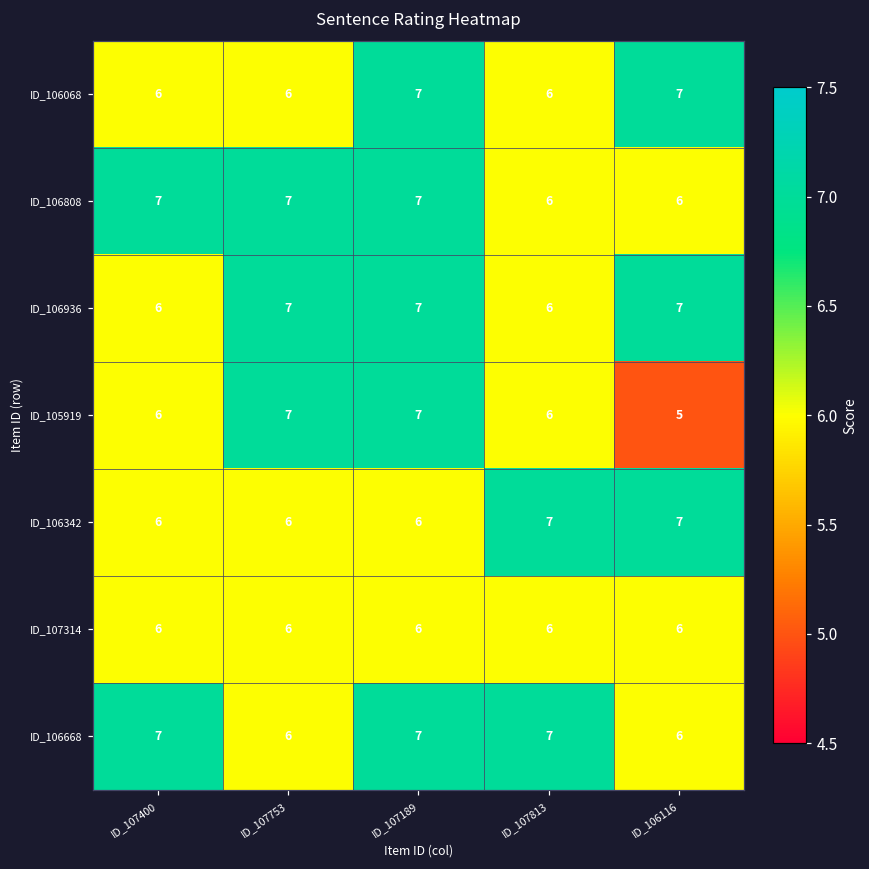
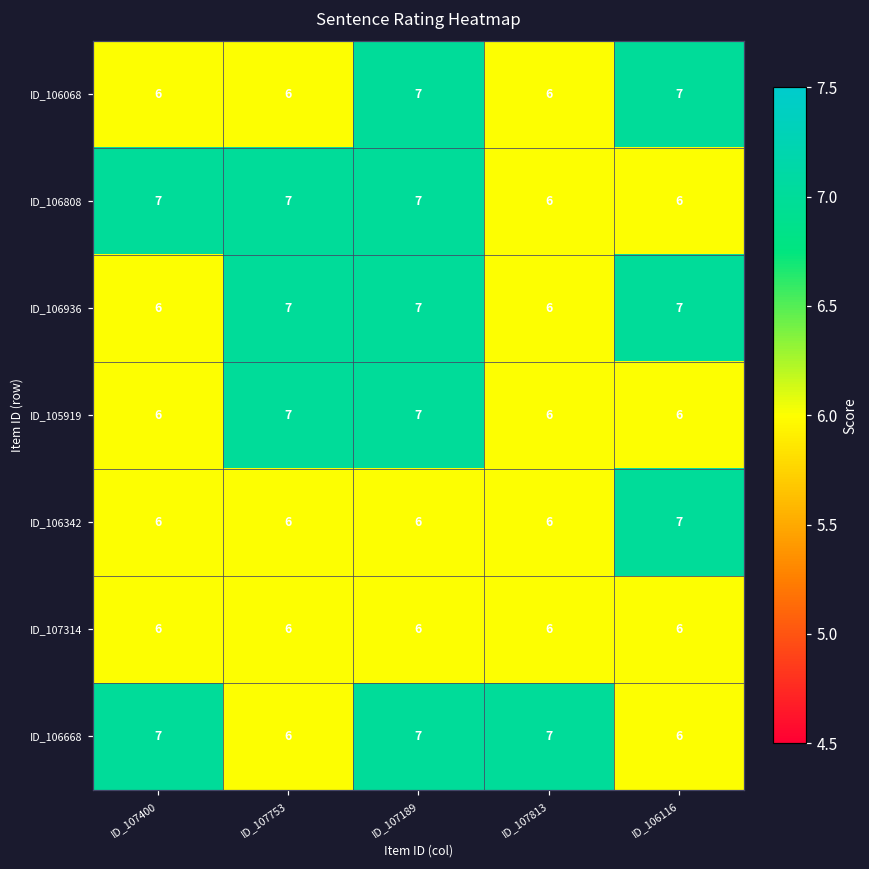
  {
    "ID_106068": {
      "ID_107400": 6,
      "ID_107753": 6,
      "ID_107189": 7,
      "ID_107813": 6,
      "ID_106116": 7
    },
    "ID_106808": {
      "ID_107400": 7,
      "ID_107753": 7,
      "ID_107189": 7,
      "ID_107813": 6,
      "ID_106116": 6
    },
    "ID_106936": {
      "ID_107400": 6,
      "ID_107753": 7,
      "ID_107189": 7,
      "ID_107813": 6,
      "ID_106116": 7
    },
    "ID_105919": {
      "ID_107400": 6,
      "ID_107753": 7,
      "ID_107189": 7,
      "ID_107813": 6,
-     "ID_106116": 5
+     "ID_106116": 6
    },
    "ID_106342": {
      "ID_107400": 6,
      "ID_107753": 6,
      "ID_107189": 6,
-     "ID_107813": 7,
+     "ID_107813": 6,
      "ID_106116": 7
    },
    "ID_107314": {
      "ID_107400": 6,
      "ID_107753": 6,
      "ID_107189": 6,
      "ID_107813": 6,
      "ID_106116": 6
    },
    "ID_106668": {
      "ID_107400": 7,
      "ID_107753": 6,
      "ID_107189": 7,
      "ID_107813": 7,
      "ID_106116": 6
    }
  }
